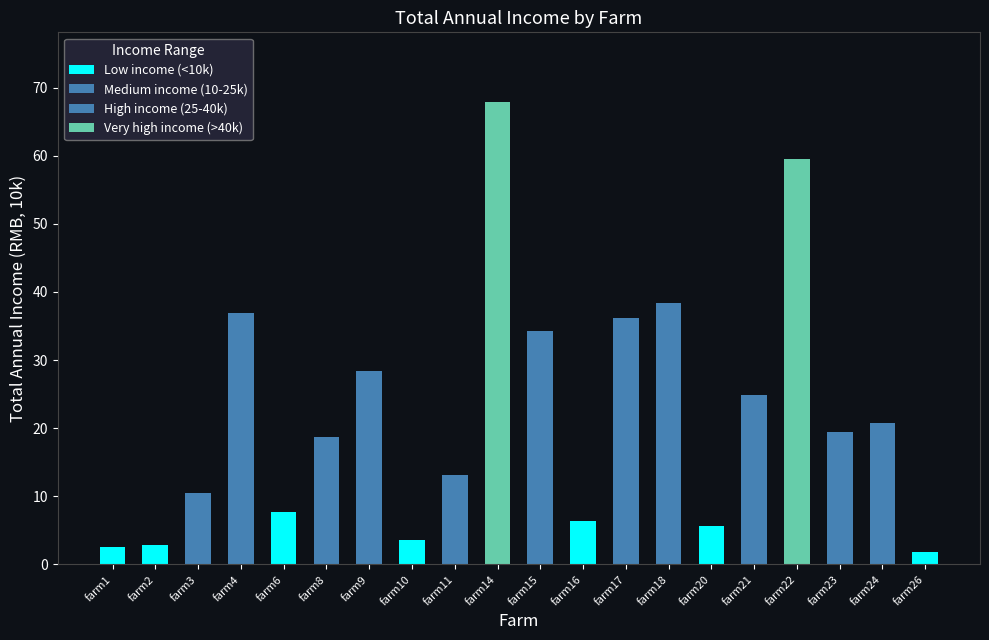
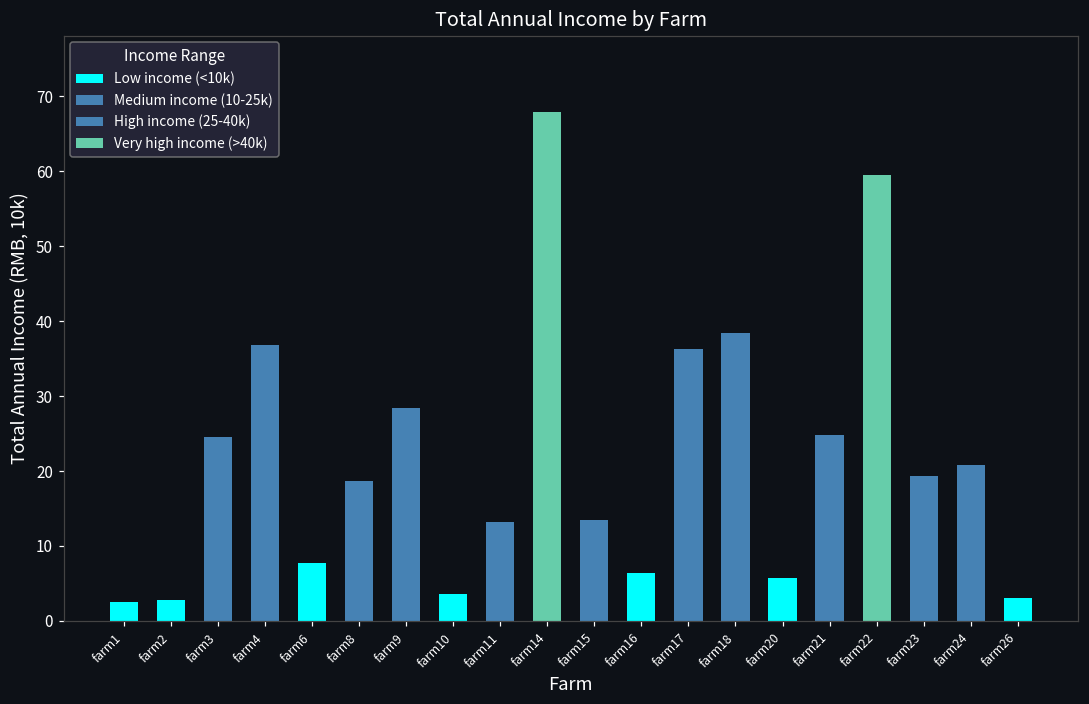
  {
    "farm1": 3,
    "farm2": 3,
-   "farm3": 10,
+   "farm3": 25,
    "farm4": 37,
    "farm6": 8,
    "farm8": 19,
    "farm9": 28,
    "farm10": 4,
    "farm11": 13,
    "farm14": 68,
-   "farm15": 34,
+   "farm15": 14,
    "farm16": 6,
    "farm17": 36,
    "farm18": 38,
    "farm20": 6,
    "farm21": 25,
    "farm22": 59,
    "farm23": 19,
    "farm24": 21,
-   "farm26": 2
+   "farm26": 3
  }
